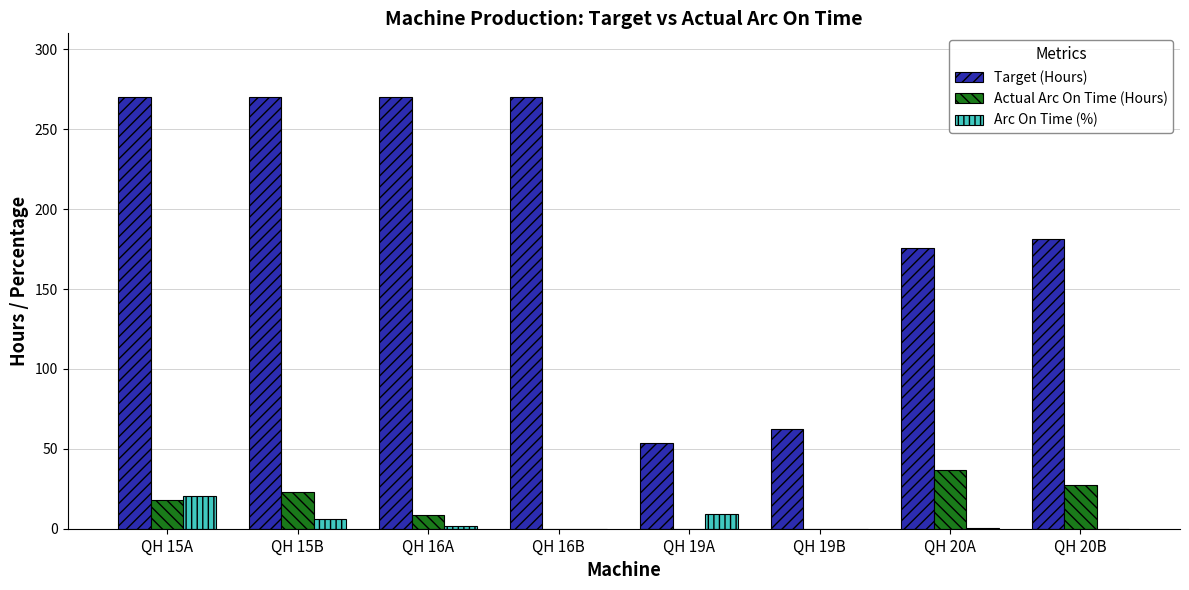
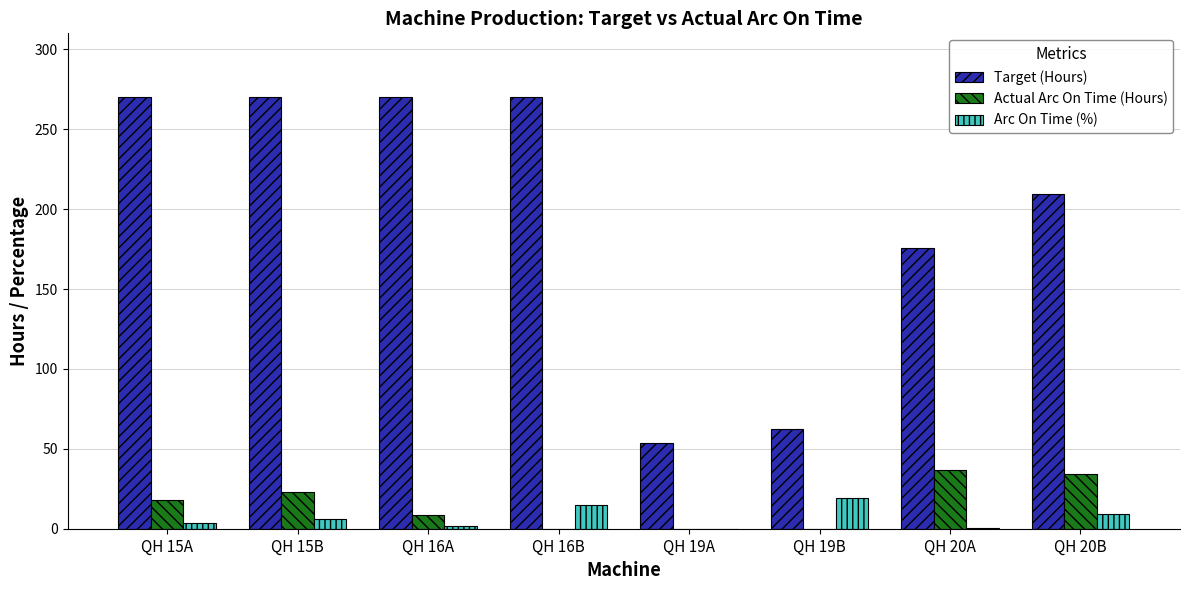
  {
    "Target (Hours)": {
      "QH 15A": 270,
      "QH 15B": 270,
      "QH 16A": 270,
      "QH 16B": 270,
      "QH 19A": 54,
      "QH 19B": 62,
      "QH 20A": 176,
-     "QH 20B": 181
+     "QH 20B": 210
    },
    "Actual Arc On Time (Hours)": {
      "QH 15A": 18,
      "QH 15B": 23,
      "QH 16A": 8,
      "QH 16B": 0,
      "QH 19A": 0,
      "QH 19B": 0,
      "QH 20A": 37,
-     "QH 20B": 27
+     "QH 20B": 34
    },
    "Arc On Time (%)": {
-     "QH 15A": 21,
+     "QH 15A": 4,
      "QH 15B": 6,
      "QH 16A": 2,
-     "QH 16B": 0,
-     "QH 19A": 9,
-     "QH 19B": 0,
-     "QH 20B": 0
+     "QH 16B": 15,
+     "QH 19A": 0,
+     "QH 19B": 19,
+     "QH 20B": 9
    }
  }
